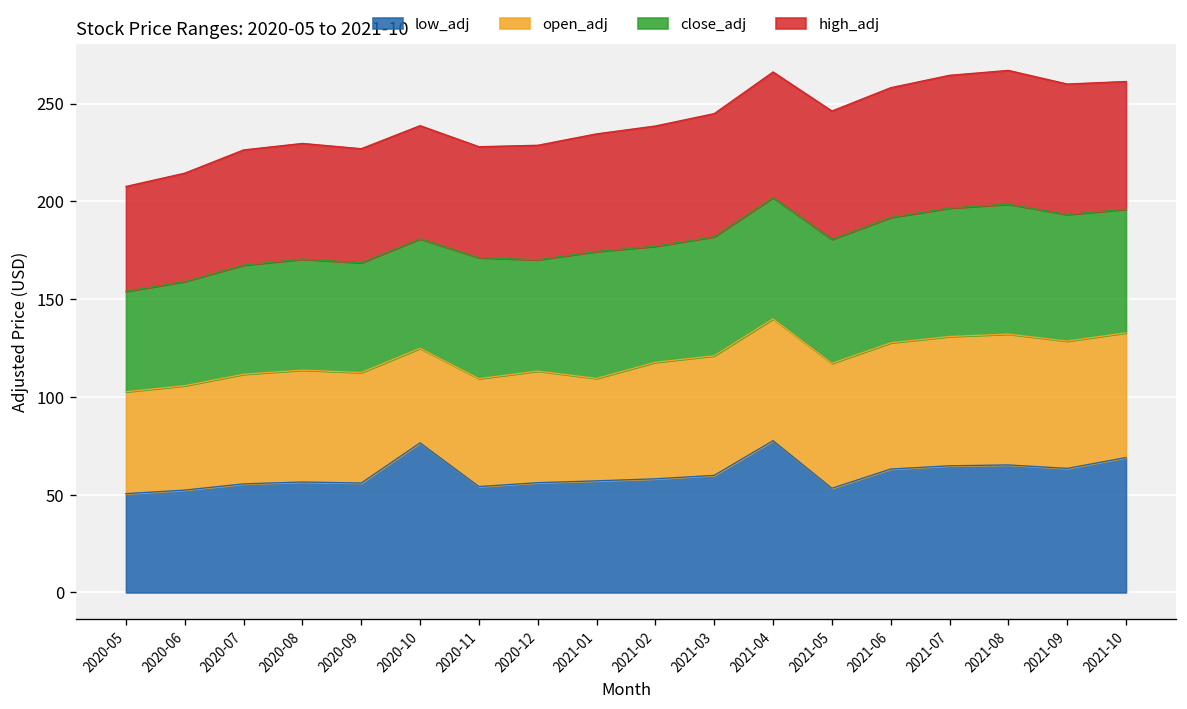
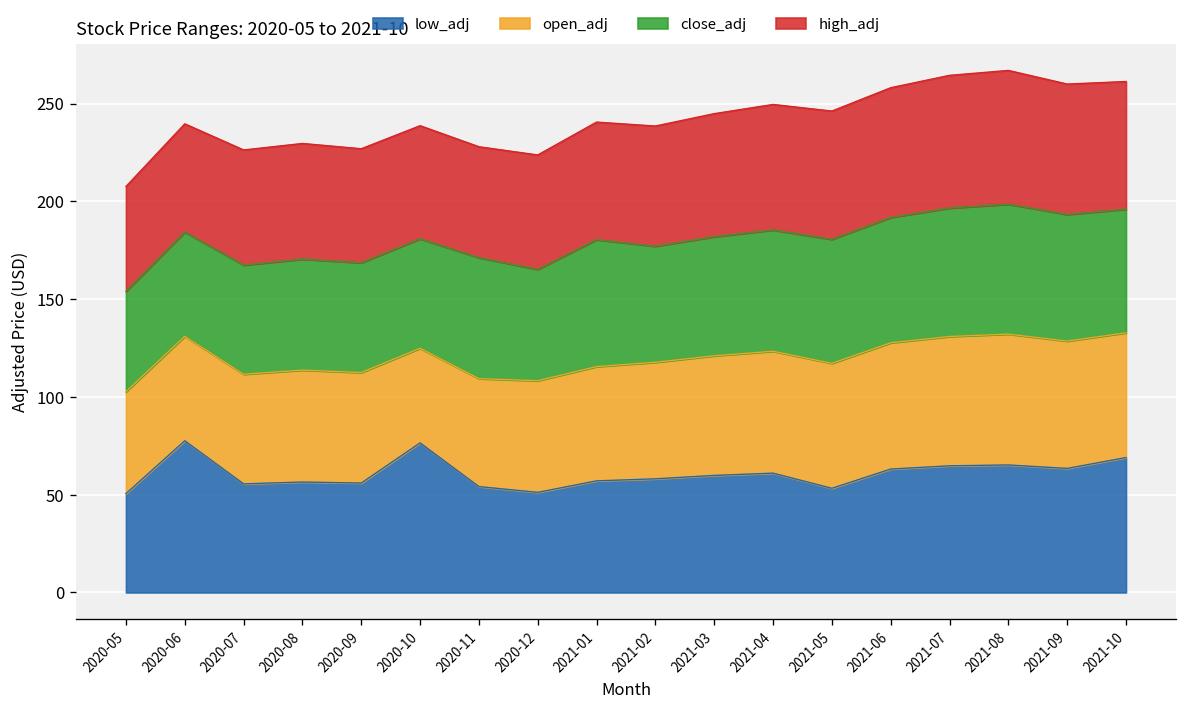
  {
    "low_adj": {
      "2020-05": 51,
-     "2020-06": 52,
+     "2020-06": 78,
      "2020-07": 56,
      "2020-08": 56,
      "2020-09": 56,
      "2020-10": 77,
      "2020-11": 54,
-     "2020-12": 56,
+     "2020-12": 51,
      "2021-01": 57,
      "2021-02": 58,
      "2021-03": 60,
-     "2021-04": 78,
+     "2021-04": 61,
      "2021-05": 53,
      "2021-06": 63,
      "2021-07": 65,
      "2021-08": 65,
      "2021-09": 63,
      "2021-10": 69
    },
    "open_adj": {
      "2020-05": 52,
      "2020-06": 53,
      "2020-07": 56,
      "2020-08": 57,
      "2020-09": 57,
      "2020-10": 48,
      "2020-11": 55,
      "2020-12": 57,
-     "2021-01": 52,
+     "2021-01": 58,
      "2021-02": 60,
      "2021-03": 61,
      "2021-04": 62,
      "2021-05": 64,
      "2021-06": 65,
      "2021-07": 66,
      "2021-08": 67,
      "2021-09": 65,
      "2021-10": 64
    },
    "close_adj": {
      "2020-05": 51,
      "2020-06": 53,
      "2020-07": 56,
      "2020-08": 57,
      "2020-09": 56,
      "2020-10": 56,
      "2020-11": 62,
      "2020-12": 57,
      "2021-01": 65,
      "2021-02": 59,
      "2021-03": 61,
      "2021-04": 62,
      "2021-05": 63,
      "2021-06": 64,
      "2021-07": 66,
      "2021-08": 66,
      "2021-09": 65,
      "2021-10": 63
    },
    "high_adj": {
      "2020-05": 54,
      "2020-06": 55,
      "2020-07": 59,
      "2020-08": 59,
      "2020-09": 58,
      "2020-10": 58,
      "2020-11": 57,
      "2020-12": 59,
      "2021-01": 60,
      "2021-02": 61,
      "2021-03": 63,
      "2021-04": 64,
      "2021-05": 66,
      "2021-06": 66,
      "2021-07": 68,
      "2021-08": 68,
      "2021-09": 67,
      "2021-10": 65
    }
  }
